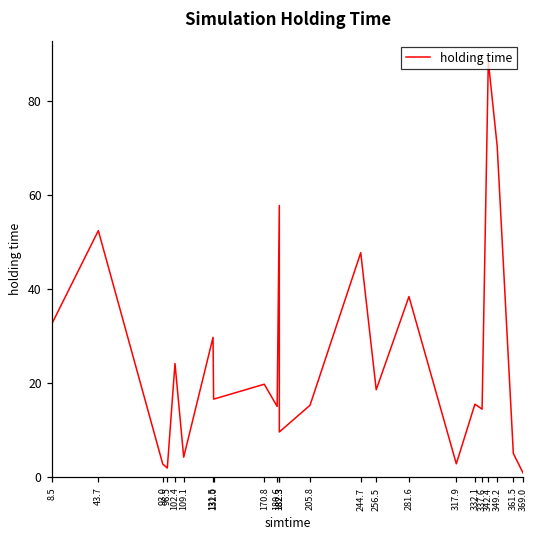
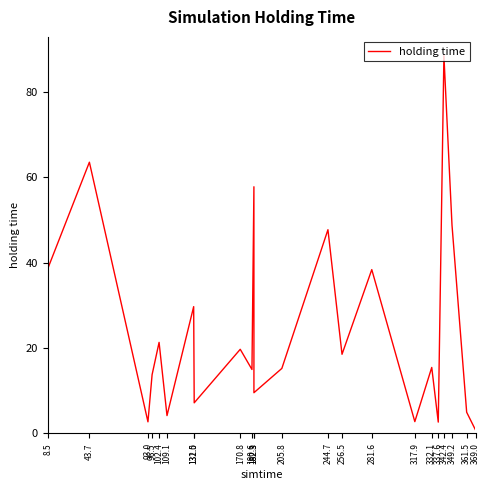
  {
-   "8.5": 33,
-   "43.7": 52,
+   "8.5": 39,
+   "43.7": 63,
    "93.0": 3,
-   "96.5": 2,
-   "102.4": 24,
+   "96.5": 14,
+   "102.4": 21,
    "109.1": 4,
    "131.5": 30,
-   "132.0": 17,
+   "132.0": 7,
    "170.8": 20,
    "180.6": 15,
    "205.8": 15,
    "244.7": 48,
    "256.5": 19,
    "281.6": 38,
    "317.9": 3,
    "332.1": 15,
-   "337.6": 14,
-   "349.2": 70,
+   "337.6": 3,
+   "349.2": 49,
    "361.5": 5,
    "369.0": 1
  }
